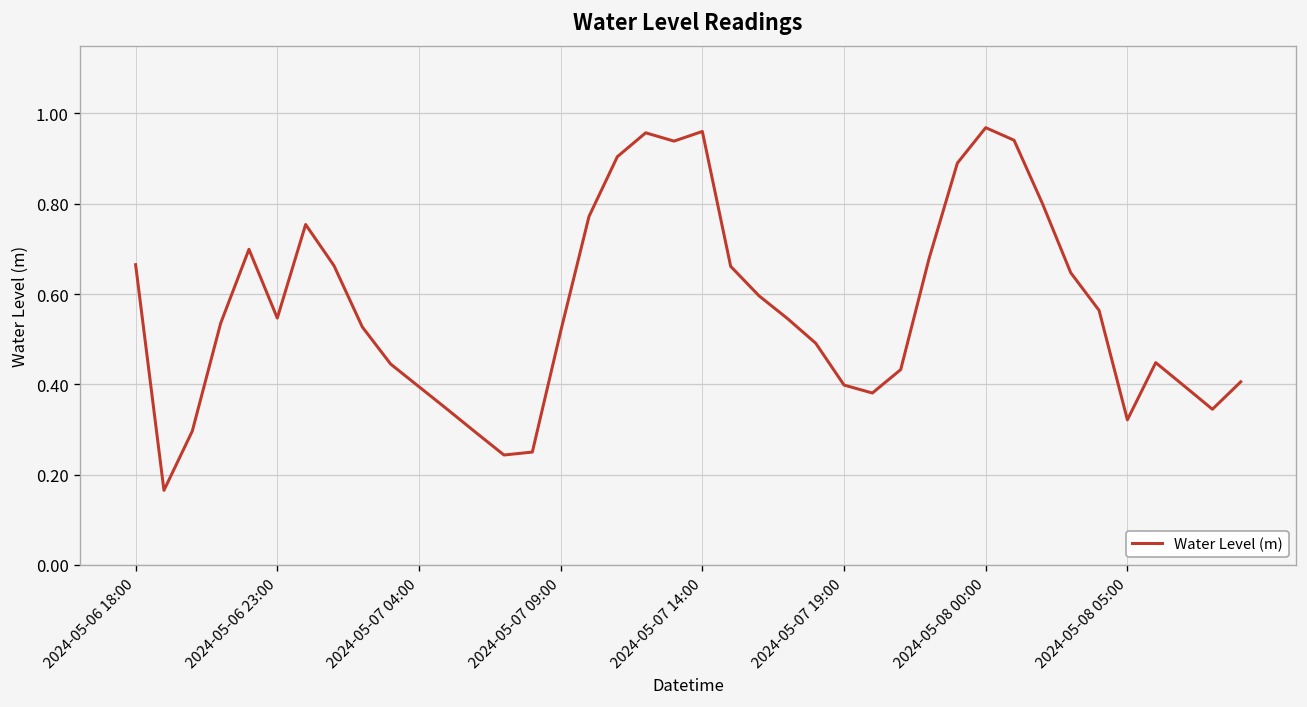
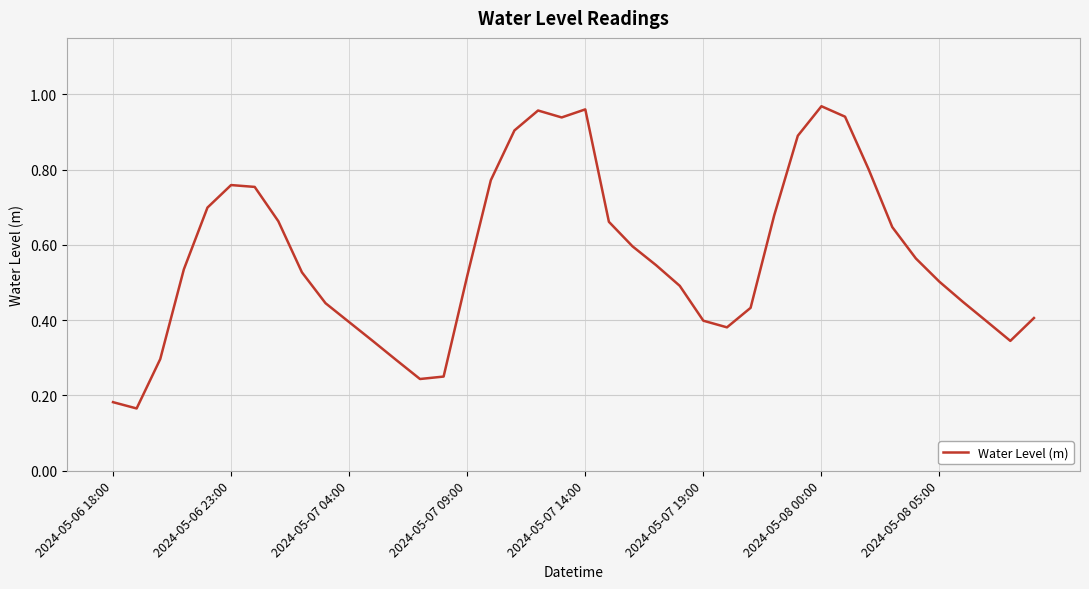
  {
-   "2024-05-06 18:00": 0.66,
-   "2024-05-06 23:00": 0.55,
+   "2024-05-06 18:00": 0.18,
+   "2024-05-06 23:00": 0.76,
    "2024-05-07 04:00": 0.39,
    "2024-05-07 09:00": 0.52,
    "2024-05-07 14:00": 0.96,
    "2024-05-07 19:00": 0.40,
    "2024-05-08 00:00": 0.97,
-   "2024-05-08 05:00": 0.32
+   "2024-05-08 05:00": 0.50
  }
